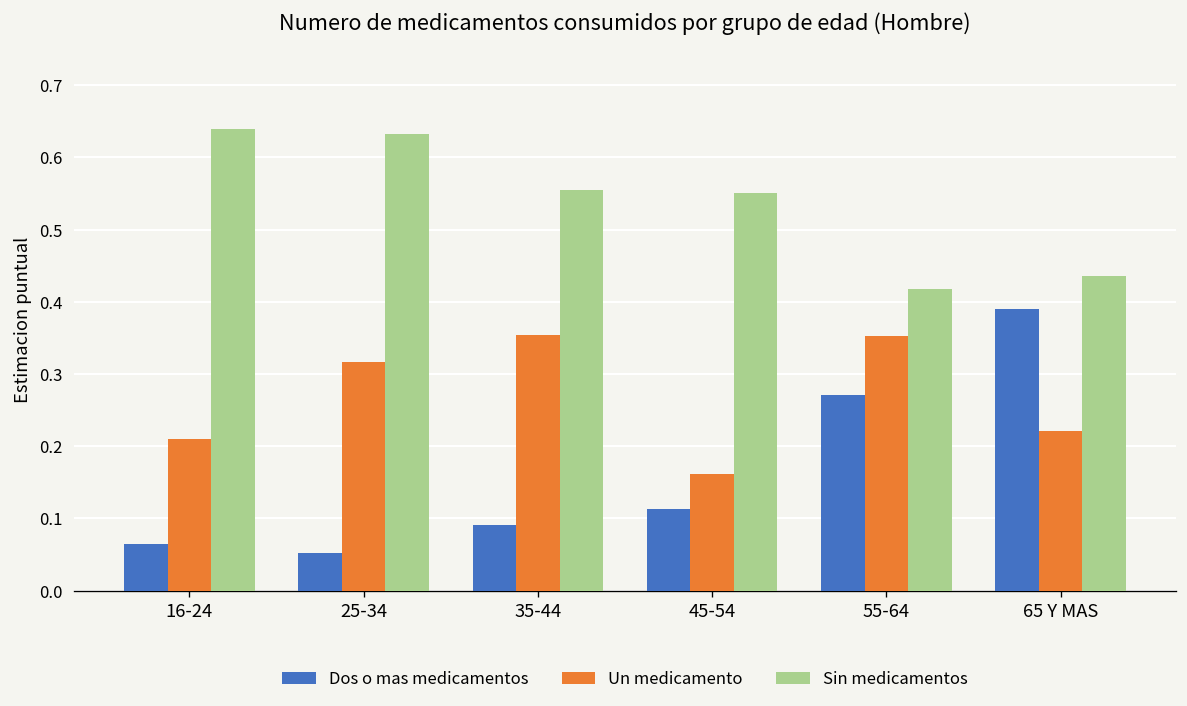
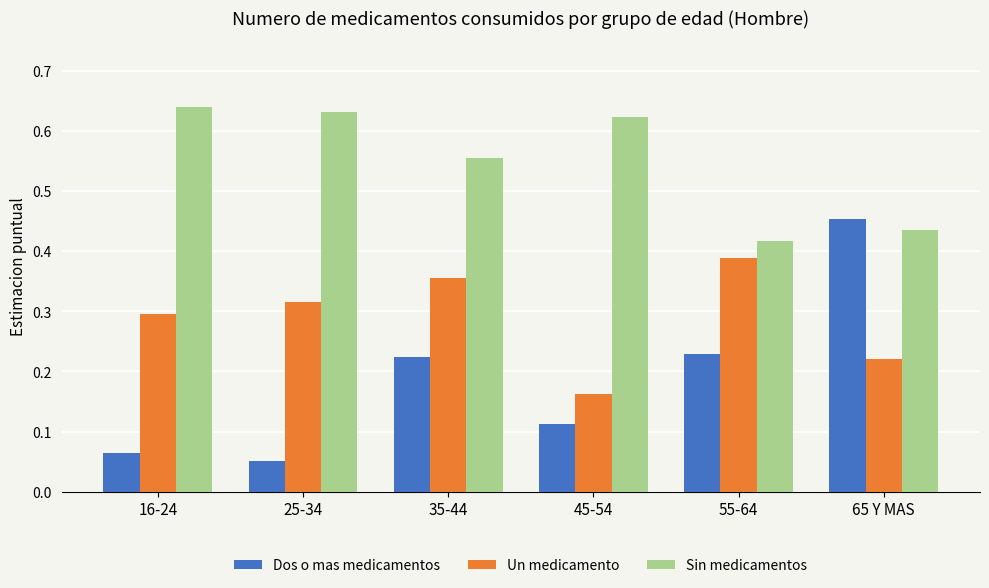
  {
    "Dos o mas medicamentos": {
      "16-24": 0.07,
      "25-34": 0.05,
-     "35-44": 0.09,
+     "35-44": 0.22,
      "45-54": 0.11,
-     "55-64": 0.27,
-     "65 Y MAS": 0.39
+     "55-64": 0.23,
+     "65 Y MAS": 0.45
    },
    "Un medicamento": {
-     "16-24": 0.21,
+     "16-24": 0.30,
      "25-34": 0.32,
      "35-44": 0.35,
      "45-54": 0.16,
-     "55-64": 0.35,
+     "55-64": 0.39,
      "65 Y MAS": 0.22
    },
    "Sin medicamentos": {
      "16-24": 0.64,
      "25-34": 0.63,
      "35-44": 0.55,
-     "45-54": 0.55,
+     "45-54": 0.62,
      "55-64": 0.42,
      "65 Y MAS": 0.44
    }
  }
